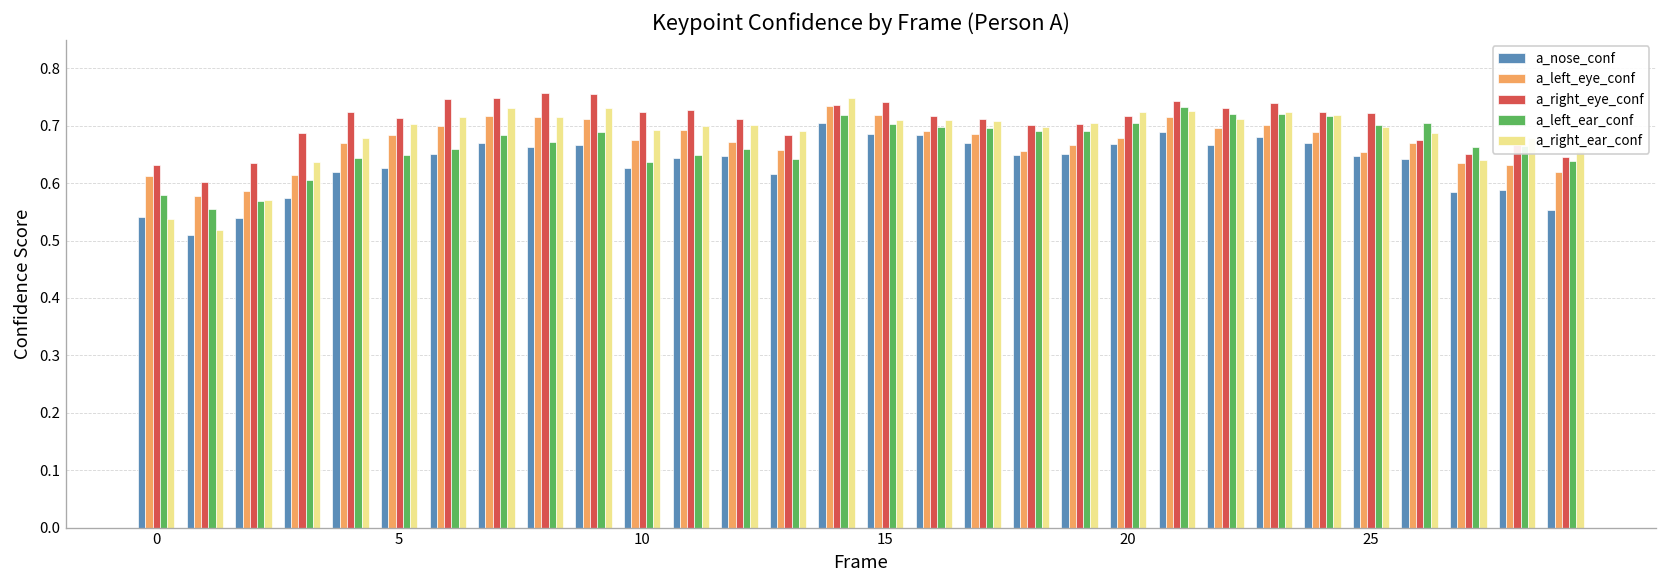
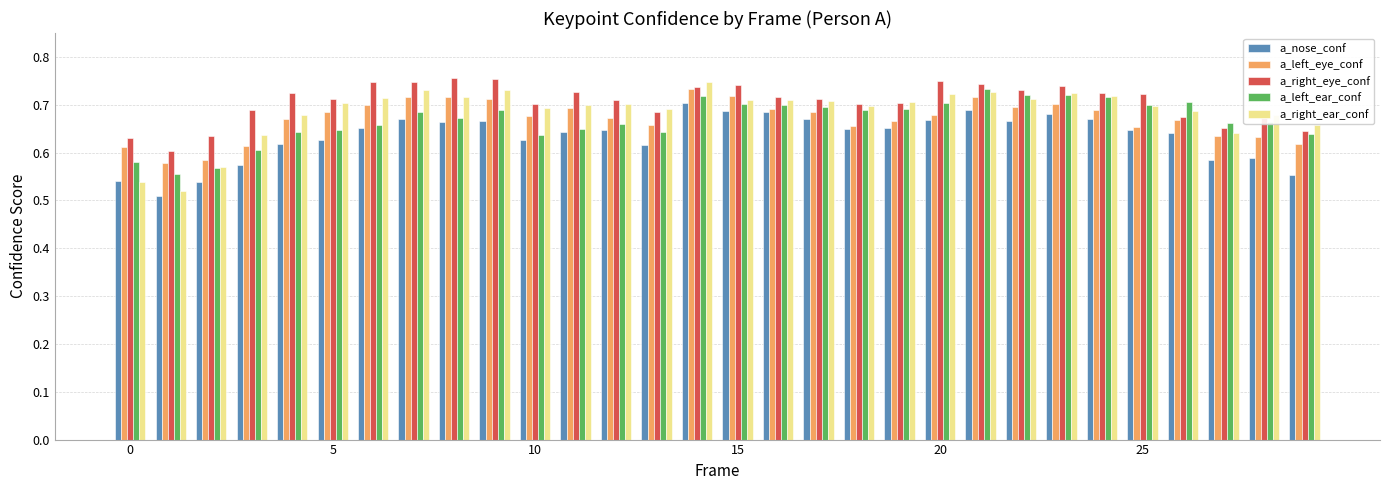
  {
    "a_right_eye_conf": {
      "0": 0.63,
      "5": 0.71,
-     "10": 0.72,
+     "10": 0.70,
      "15": 0.74,
-     "20": 0.72,
+     "20": 0.75,
      "25": 0.72
    }
  }
